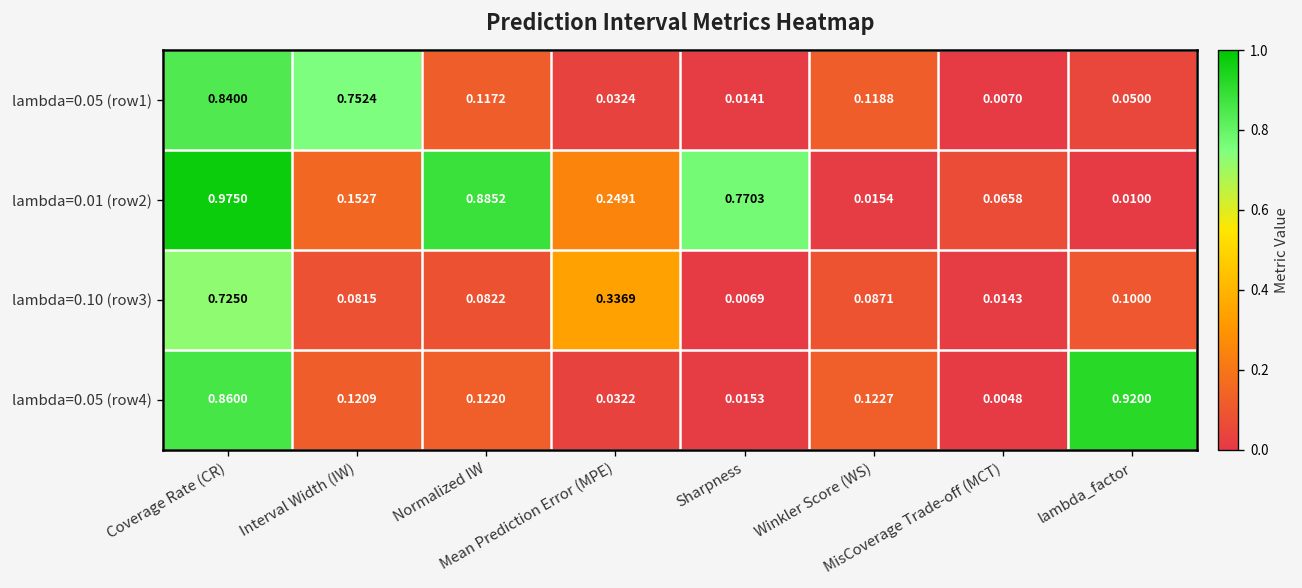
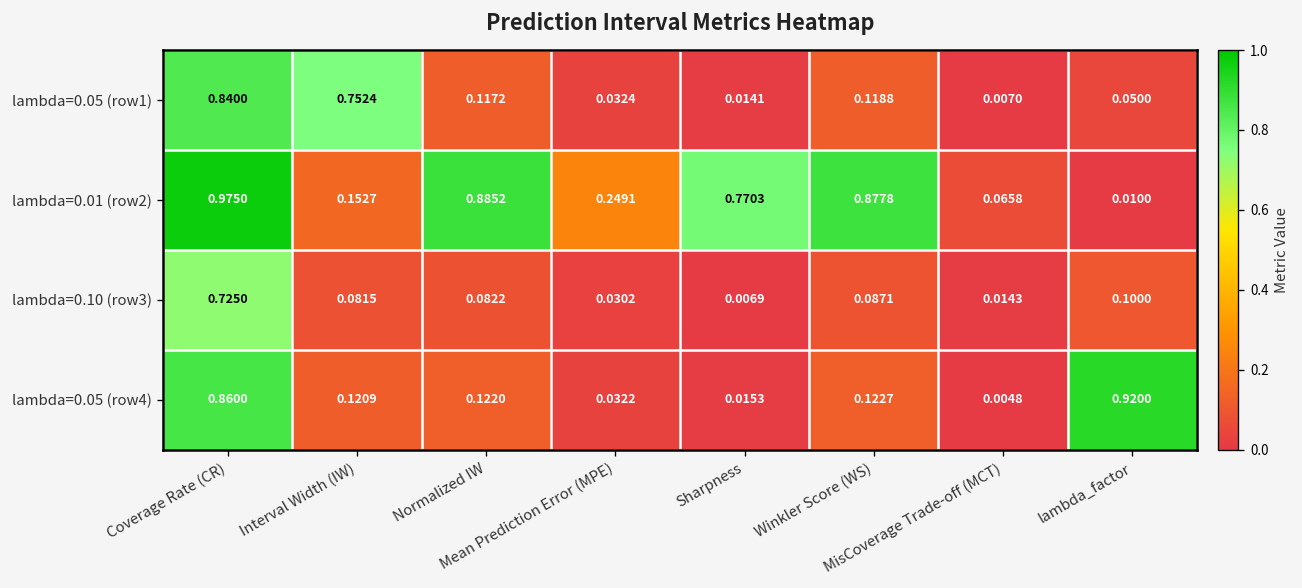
  {
    "lambda=0.05 (row1)": {
      "Coverage Rate (CR)": 0.8400,
      "Interval Width (IW)": 0.7524,
      "Normalized IW": 0.1172,
      "Mean Prediction Error (MPE)": 0.0324,
      "Sharpness": 0.0141,
      "Winkler Score (WS)": 0.1188,
      "MisCoverage Trade-off (MCT)": 0.0070,
      "lambda_factor": 0.0500
    },
    "lambda=0.01 (row2)": {
      "Coverage Rate (CR)": 0.9750,
      "Interval Width (IW)": 0.1527,
      "Normalized IW": 0.8852,
      "Mean Prediction Error (MPE)": 0.2491,
      "Sharpness": 0.7703,
-     "Winkler Score (WS)": 0.0154,
+     "Winkler Score (WS)": 0.8778,
      "MisCoverage Trade-off (MCT)": 0.0658,
      "lambda_factor": 0.0100
    },
    "lambda=0.10 (row3)": {
      "Coverage Rate (CR)": 0.7250,
      "Interval Width (IW)": 0.0815,
      "Normalized IW": 0.0822,
-     "Mean Prediction Error (MPE)": 0.3369,
+     "Mean Prediction Error (MPE)": 0.0302,
      "Sharpness": 0.0069,
      "Winkler Score (WS)": 0.0871,
      "MisCoverage Trade-off (MCT)": 0.0143,
      "lambda_factor": 0.1000
    },
    "lambda=0.05 (row4)": {
      "Coverage Rate (CR)": 0.8600,
      "Interval Width (IW)": 0.1209,
      "Normalized IW": 0.1220,
      "Mean Prediction Error (MPE)": 0.0322,
      "Sharpness": 0.0153,
      "Winkler Score (WS)": 0.1227,
      "MisCoverage Trade-off (MCT)": 0.0048,
      "lambda_factor": 0.9200
    }
  }
